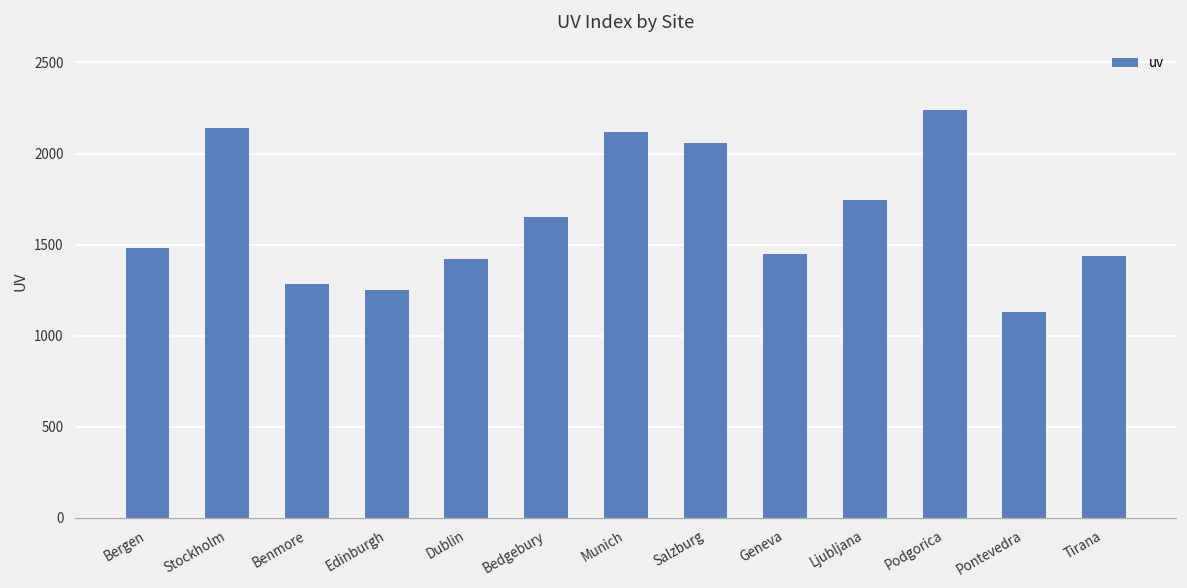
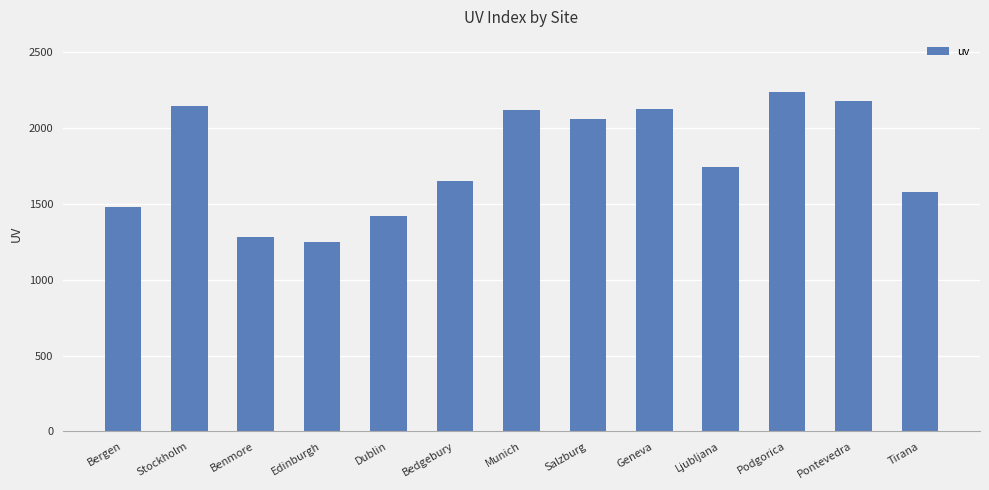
  {
    "Bergen": 1480,
    "Stockholm": 2140,
    "Benmore": 1280,
    "Edinburgh": 1250,
    "Dublin": 1420,
    "Bedgebury": 1650,
    "Munich": 2120,
    "Salzburg": 2060,
-   "Geneva": 1450,
+   "Geneva": 2130,
    "Ljubljana": 1750,
    "Podgorica": 2240,
-   "Pontevedra": 1130,
-   "Tirana": 1440
+   "Pontevedra": 2180,
+   "Tirana": 1580
  }
